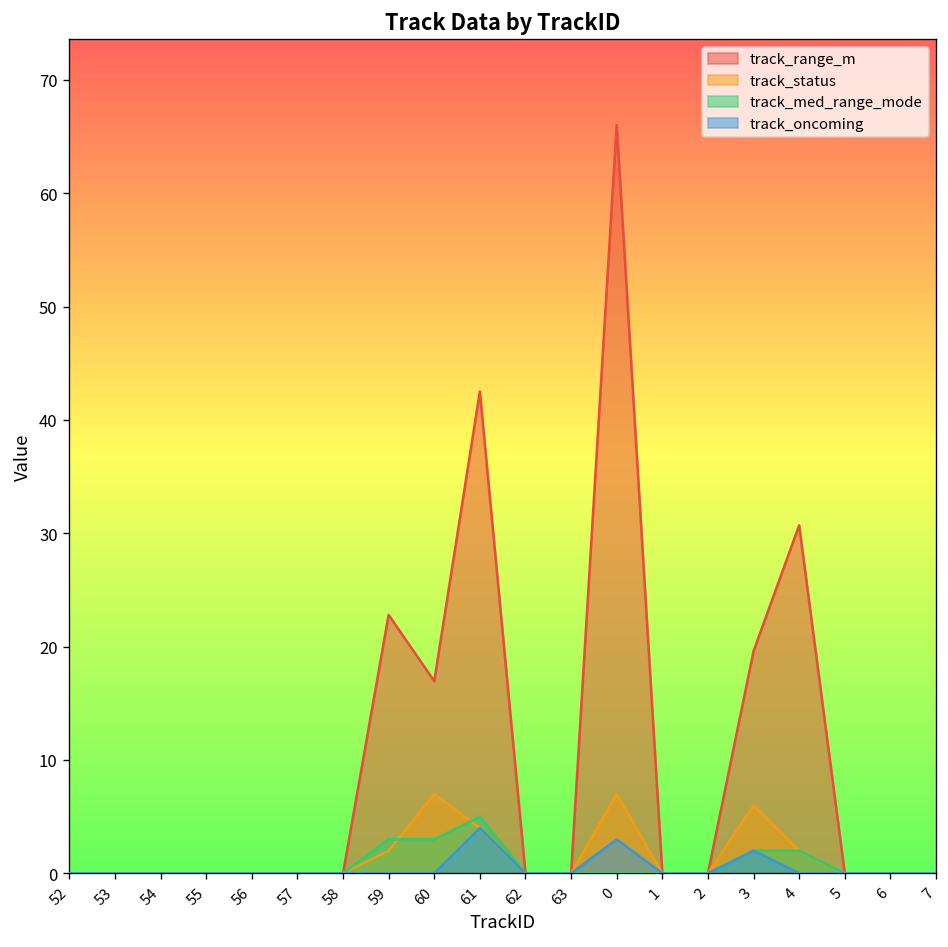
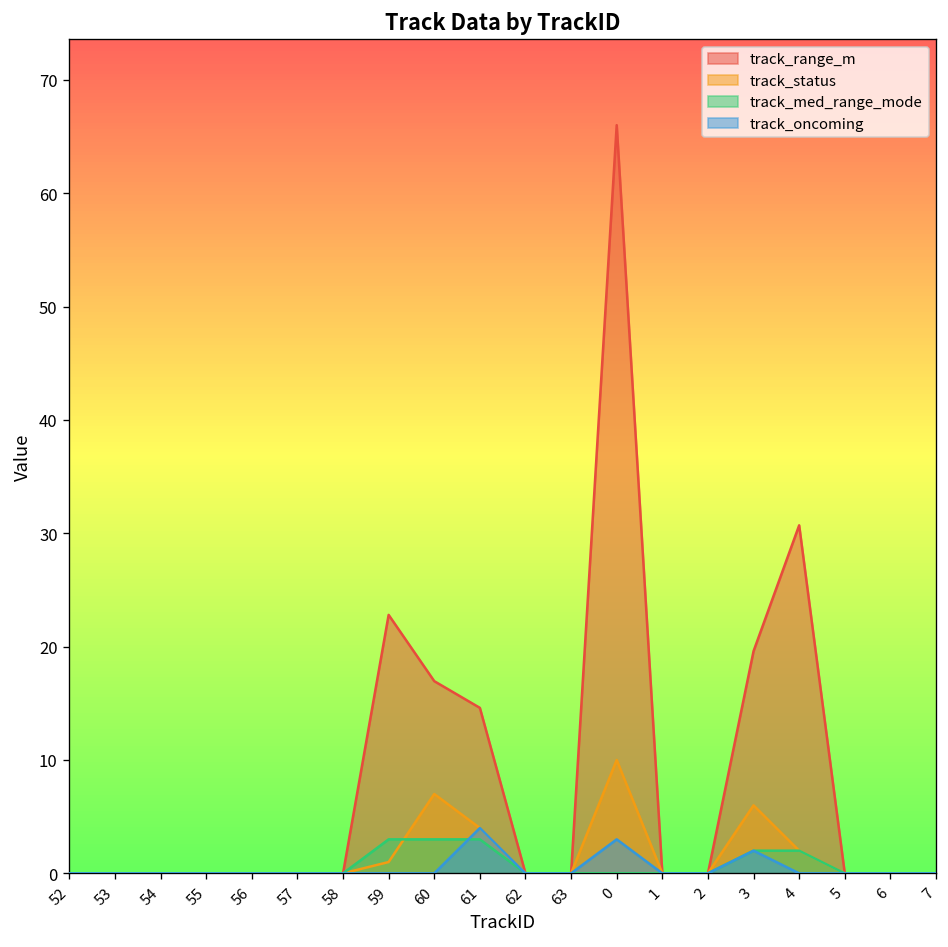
  {
    "track_range_m": {
      "59": 23,
      "60": 17,
-     "61": 43,
+     "61": 15,
      "0": 66,
      "3": 20,
      "4": 31
    },
    "track_status": {
-     "59": 2,
+     "59": 1,
      "60": 7,
-     "0": 7,
+     "0": 10,
      "3": 6
    },
    "track_med_range_mode": {
      "59": 3,
      "60": 3,
-     "61": 5,
+     "61": 3,
      "0": 0
    },
    "track_oncoming": {
      "59": 0,
      "60": 0,
      "0": 3,
      "4": 0
    }
  }
